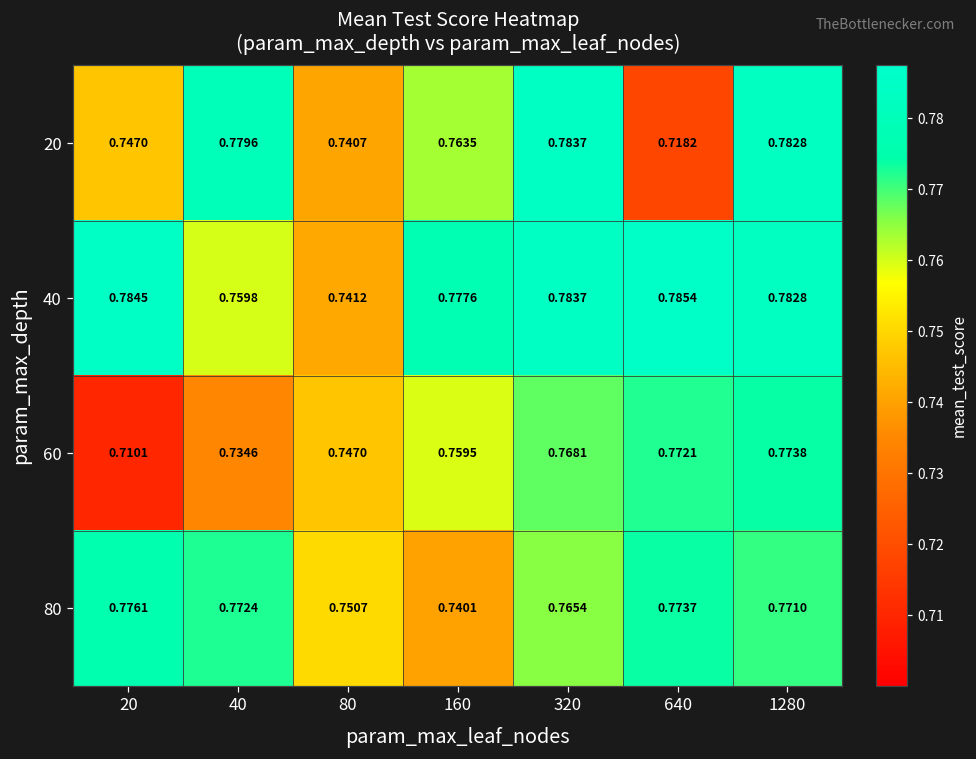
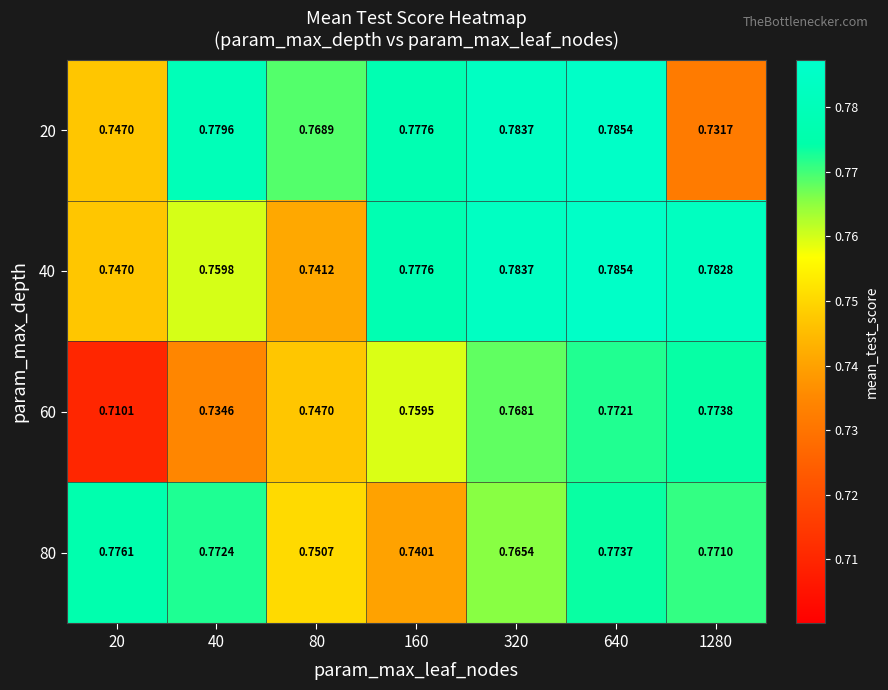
  {
    "20": {
      "20": 0.7470,
      "40": 0.7796,
-     "80": 0.7407,
-     "160": 0.7635,
+     "80": 0.7689,
+     "160": 0.7776,
      "320": 0.7837,
-     "640": 0.7182,
-     "1280": 0.7828
+     "640": 0.7854,
+     "1280": 0.7317
    },
    "40": {
-     "20": 0.7845,
+     "20": 0.7470,
      "40": 0.7598,
      "80": 0.7412,
      "160": 0.7776,
      "320": 0.7837,
      "640": 0.7854,
      "1280": 0.7828
    },
    "60": {
      "20": 0.7101,
      "40": 0.7346,
      "80": 0.7470,
      "160": 0.7595,
      "320": 0.7681,
      "640": 0.7721,
      "1280": 0.7738
    },
    "80": {
      "20": 0.7761,
      "40": 0.7724,
      "80": 0.7507,
      "160": 0.7401,
      "320": 0.7654,
      "640": 0.7737,
      "1280": 0.7710
    }
  }
